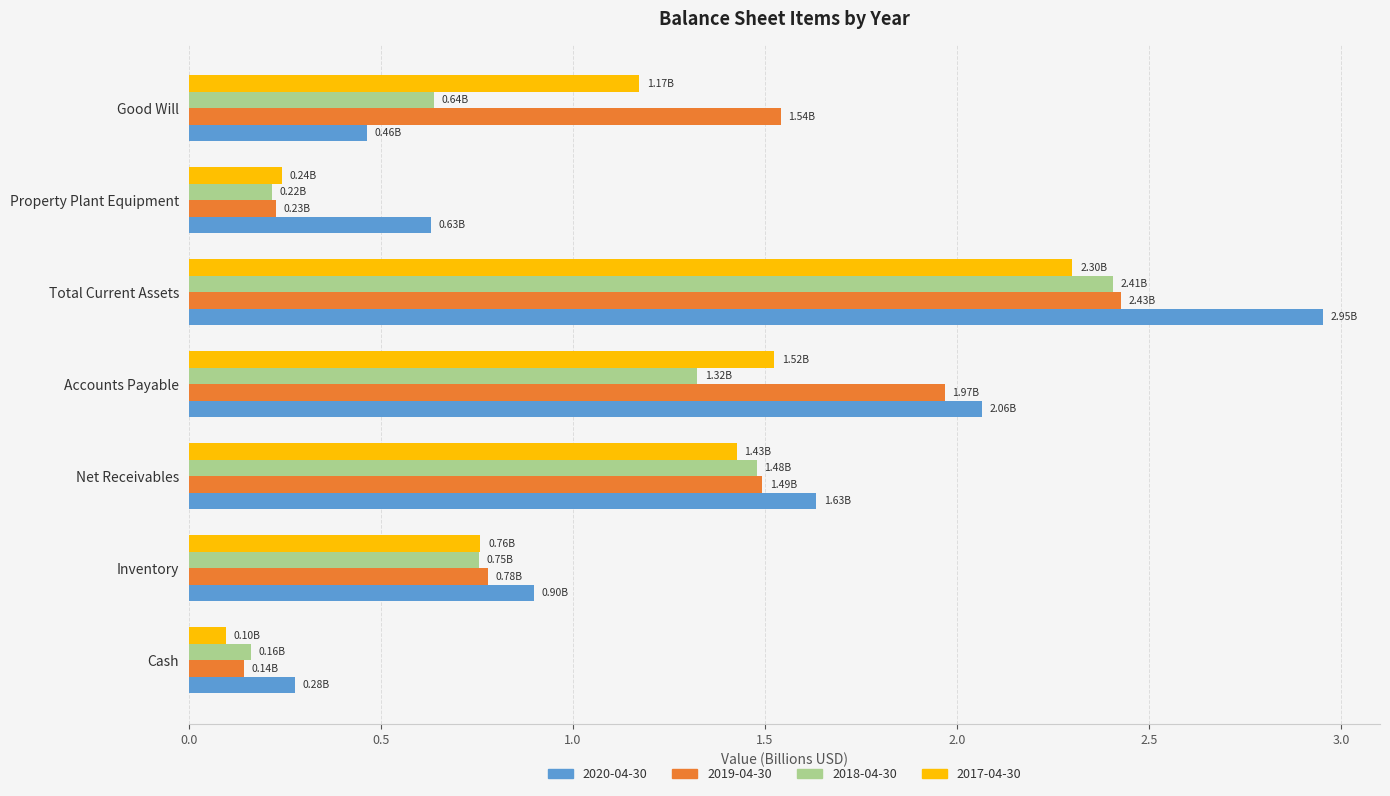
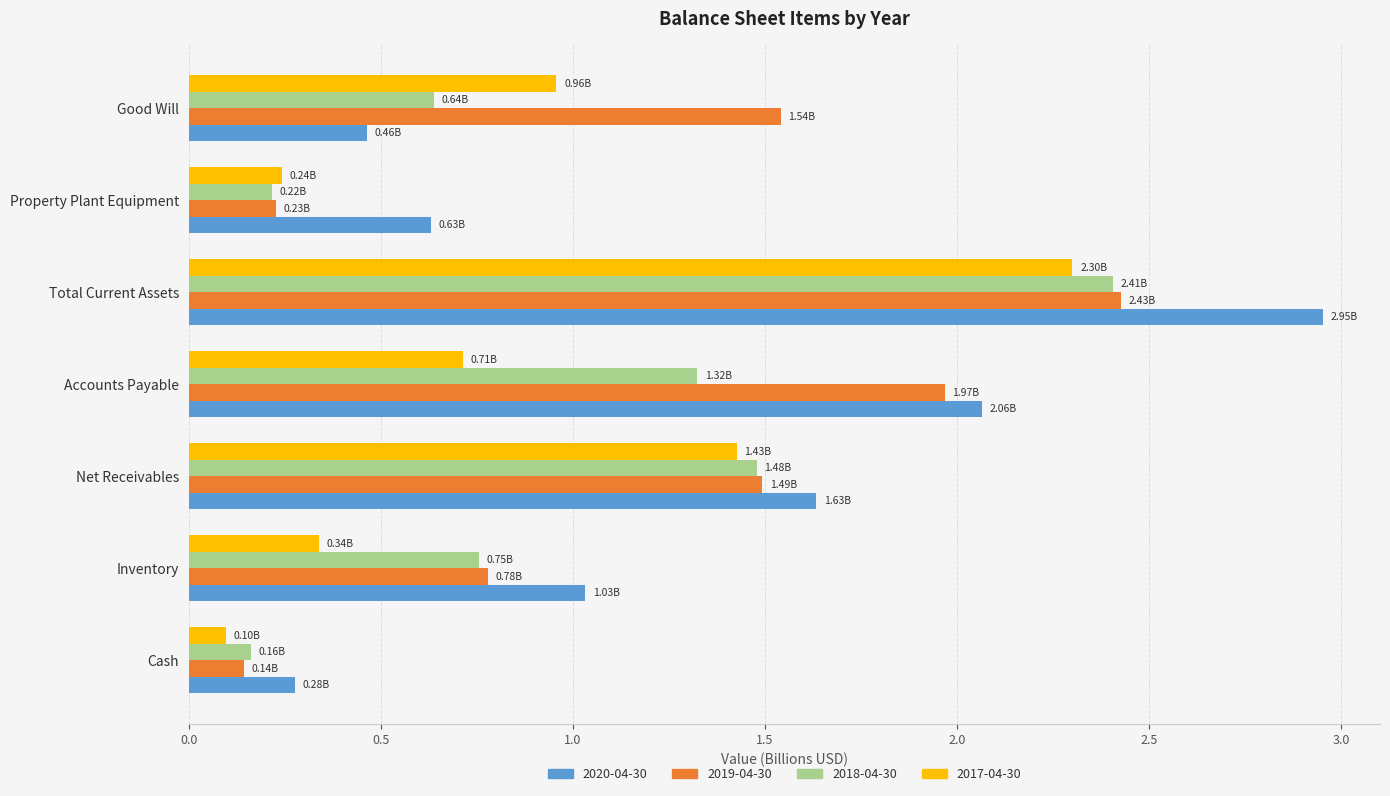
  {
    "2020-04-30": {
      "Good Will": "0.46B",
      "Property Plant Equipment": "0.63B",
      "Total Current Assets": "2.95B",
      "Accounts Payable": "2.06B",
      "Net Receivables": "1.63B",
-     "Inventory": "0.90B",
+     "Inventory": "1.03B",
      "Cash": "0.28B"
    },
    "2019-04-30": {
      "Good Will": "1.54B",
      "Property Plant Equipment": "0.23B",
      "Total Current Assets": "2.43B",
      "Accounts Payable": "1.97B",
      "Net Receivables": "1.49B",
      "Inventory": "0.78B",
      "Cash": "0.14B"
    },
    "2018-04-30": {
      "Good Will": "0.64B",
      "Property Plant Equipment": "0.22B",
      "Total Current Assets": "2.41B",
      "Accounts Payable": "1.32B",
      "Net Receivables": "1.48B",
      "Inventory": "0.75B",
      "Cash": "0.16B"
    },
    "2017-04-30": {
-     "Good Will": "1.17B",
+     "Good Will": "0.96B",
      "Property Plant Equipment": "0.24B",
      "Total Current Assets": "2.30B",
-     "Accounts Payable": "1.52B",
+     "Accounts Payable": "0.71B",
      "Net Receivables": "1.43B",
-     "Inventory": "0.76B",
+     "Inventory": "0.34B",
      "Cash": "0.10B"
    }
  }
